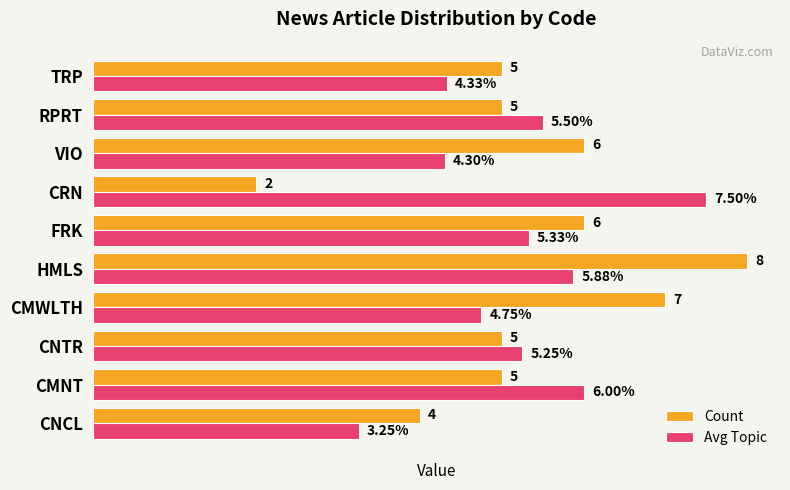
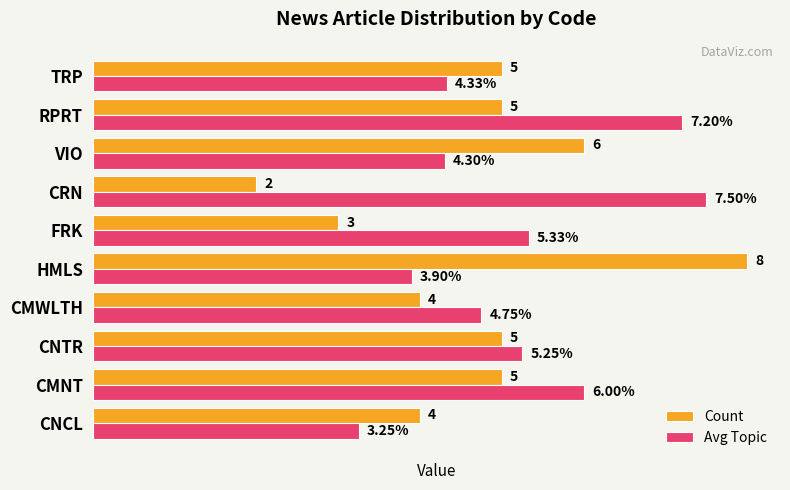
  {
    "Count": {
      "TRP": "5",
      "RPRT": "5",
      "VIO": "6",
      "CRN": "2",
-     "FRK": "6",
+     "FRK": "3",
      "HMLS": "8",
-     "CMWLTH": "7",
+     "CMWLTH": "4",
      "CNTR": "5",
      "CMNT": "5",
      "CNCL": "4"
    },
    "Avg Topic": {
      "TRP": "4.33%",
-     "RPRT": "5.50%",
+     "RPRT": "7.20%",
      "VIO": "4.30%",
      "CRN": "7.50%",
      "FRK": "5.33%",
-     "HMLS": "5.88%",
+     "HMLS": "3.90%",
      "CMWLTH": "4.75%",
      "CNTR": "5.25%",
      "CMNT": "6.00%",
      "CNCL": "3.25%"
    }
  }
